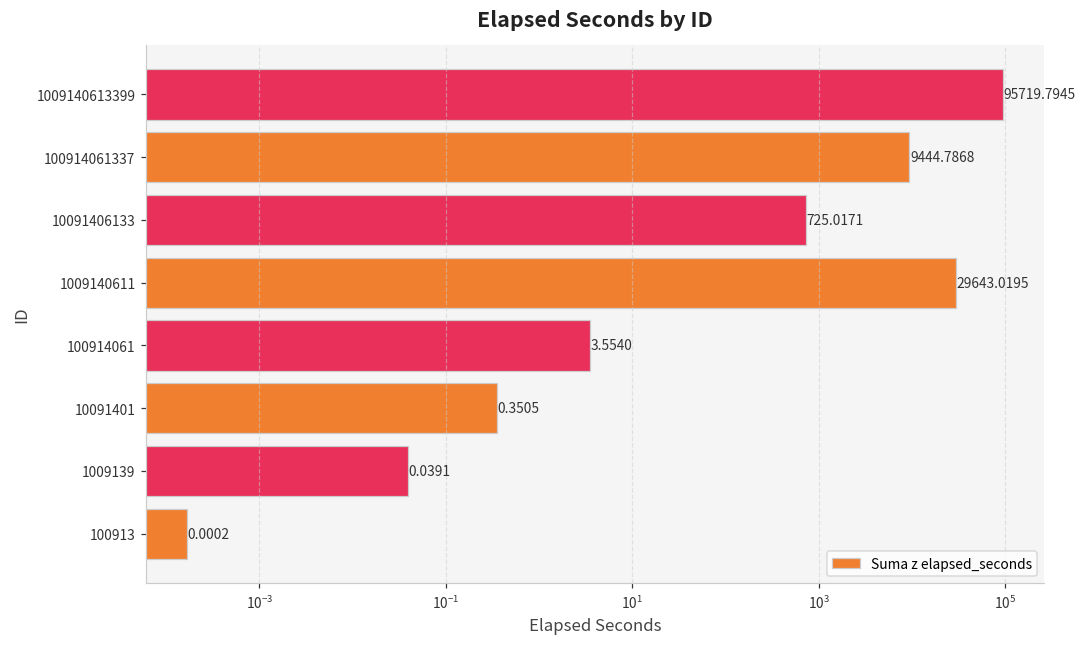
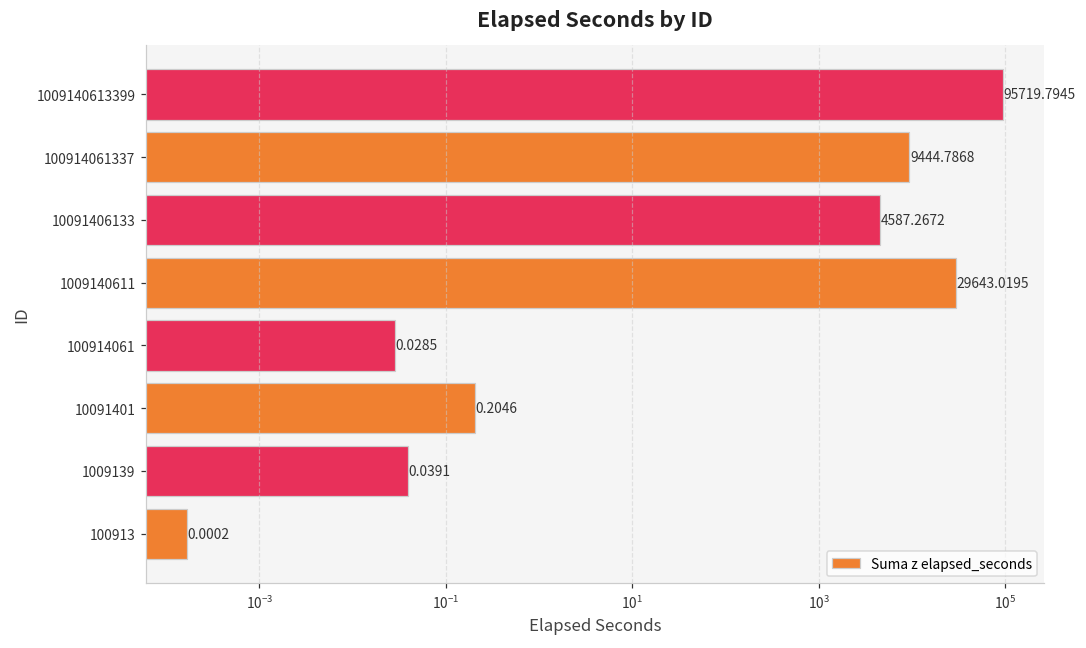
  {
    "1009140613399": 95719.7945,
    "100914061337": 9444.7868,
-   "10091406133": 725.0171,
+   "10091406133": 4587.2672,
    "1009140611": 29643.0195,
-   "100914061": 3.5540,
-   "10091401": 0.3505,
+   "100914061": 0.0285,
+   "10091401": 0.2046,
    "1009139": 0.0391,
    "100913": 0.0002
  }
